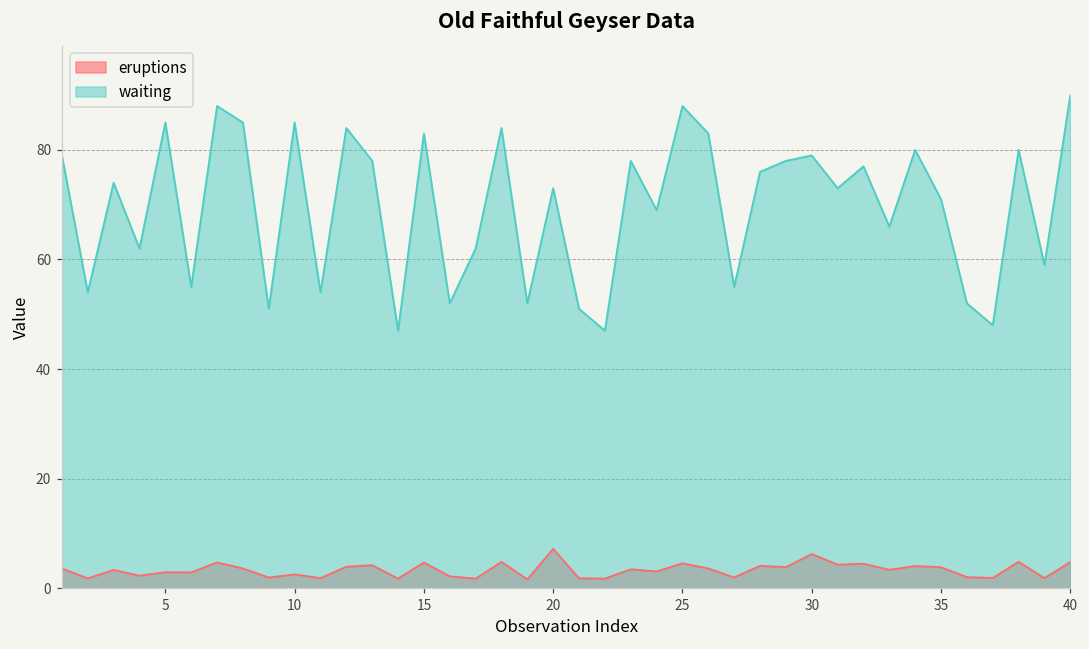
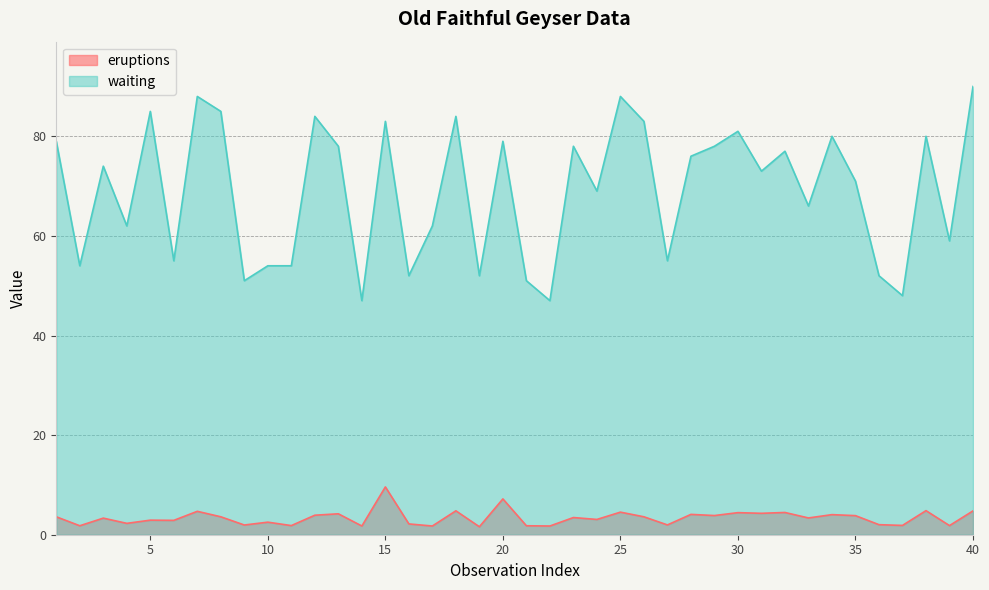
  {
    "eruptions": {
      "5": 3,
      "10": 3,
-     "15": 5,
+     "15": 10,
      "20": 7,
      "25": 5,
-     "30": 6,
+     "30": 4,
      "35": 4,
      "40": 5
    },
    "waiting": {
      "5": 85,
-     "10": 85,
+     "10": 54,
      "15": 83,
-     "20": 73,
+     "20": 79,
      "25": 88,
-     "30": 79,
+     "30": 81,
      "35": 71,
      "40": 90
    }
  }
